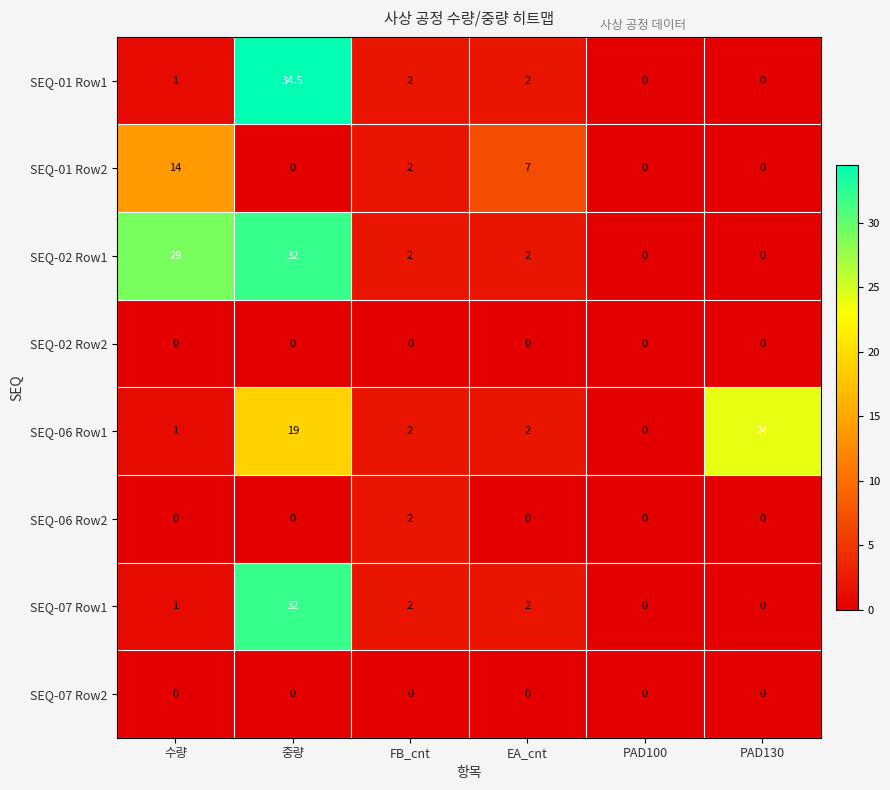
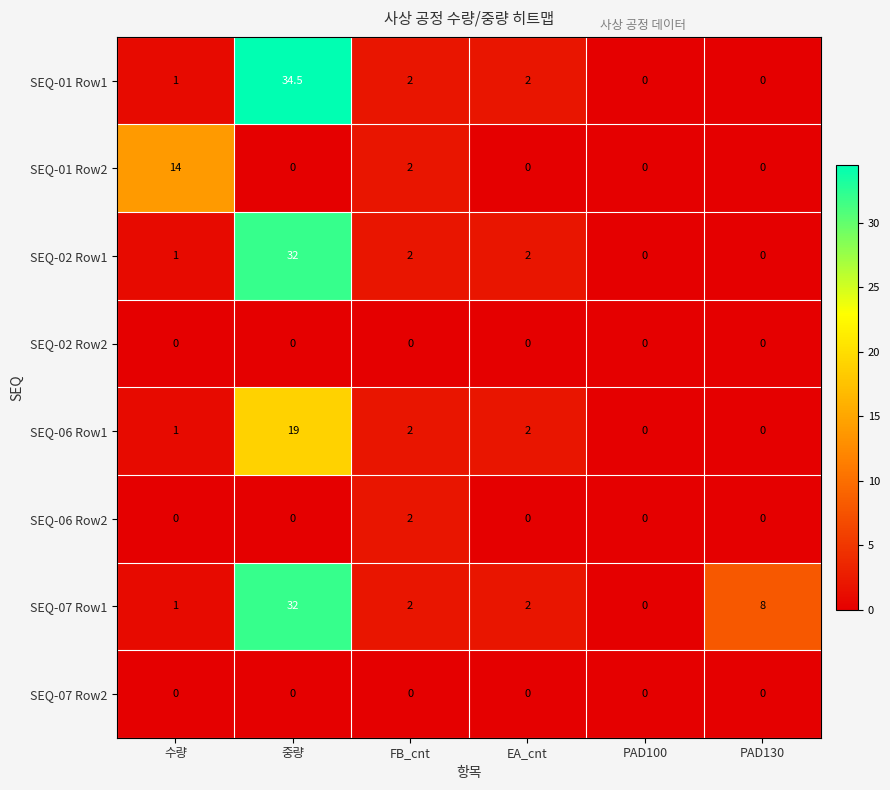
  {
    "SEQ-01 Row1": {
      "수량": 1,
      "중량": 34.5,
      "FB_cnt": 2,
      "EA_cnt": 2,
      "PAD100": 0,
      "PAD130": 0
    },
    "SEQ-01 Row2": {
      "수량": 14,
      "중량": 0,
      "FB_cnt": 2,
-     "EA_cnt": 7,
+     "EA_cnt": 0,
      "PAD100": 0,
      "PAD130": 0
    },
    "SEQ-02 Row1": {
-     "수량": 29,
+     "수량": 1,
      "중량": 32,
      "FB_cnt": 2,
      "EA_cnt": 2,
      "PAD100": 0,
      "PAD130": 0
    },
    "SEQ-02 Row2": {
      "수량": 0,
      "중량": 0,
      "FB_cnt": 0,
      "EA_cnt": 0,
      "PAD100": 0,
      "PAD130": 0
    },
    "SEQ-06 Row1": {
      "수량": 1,
      "중량": 19,
      "FB_cnt": 2,
      "EA_cnt": 2,
      "PAD100": 0,
-     "PAD130": 24
+     "PAD130": 0
    },
    "SEQ-06 Row2": {
      "수량": 0,
      "중량": 0,
      "FB_cnt": 2,
      "EA_cnt": 0,
      "PAD100": 0,
      "PAD130": 0
    },
    "SEQ-07 Row1": {
      "수량": 1,
      "중량": 32,
      "FB_cnt": 2,
      "EA_cnt": 2,
      "PAD100": 0,
-     "PAD130": 0
+     "PAD130": 8
    },
    "SEQ-07 Row2": {
      "수량": 0,
      "중량": 0,
      "FB_cnt": 0,
      "EA_cnt": 0,
      "PAD100": 0,
      "PAD130": 0
    }
  }
